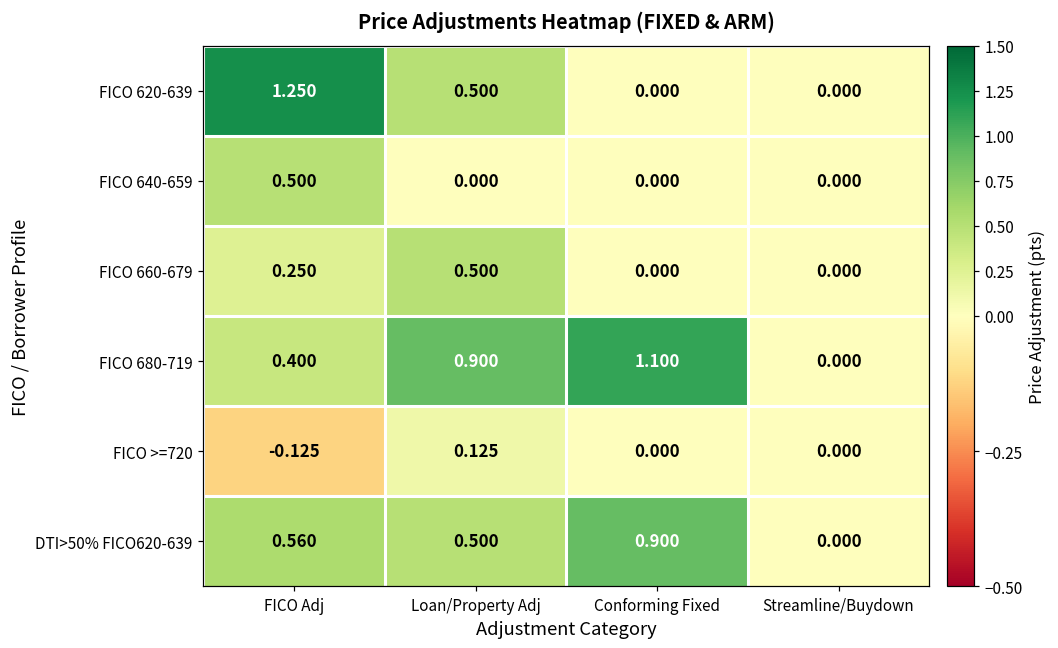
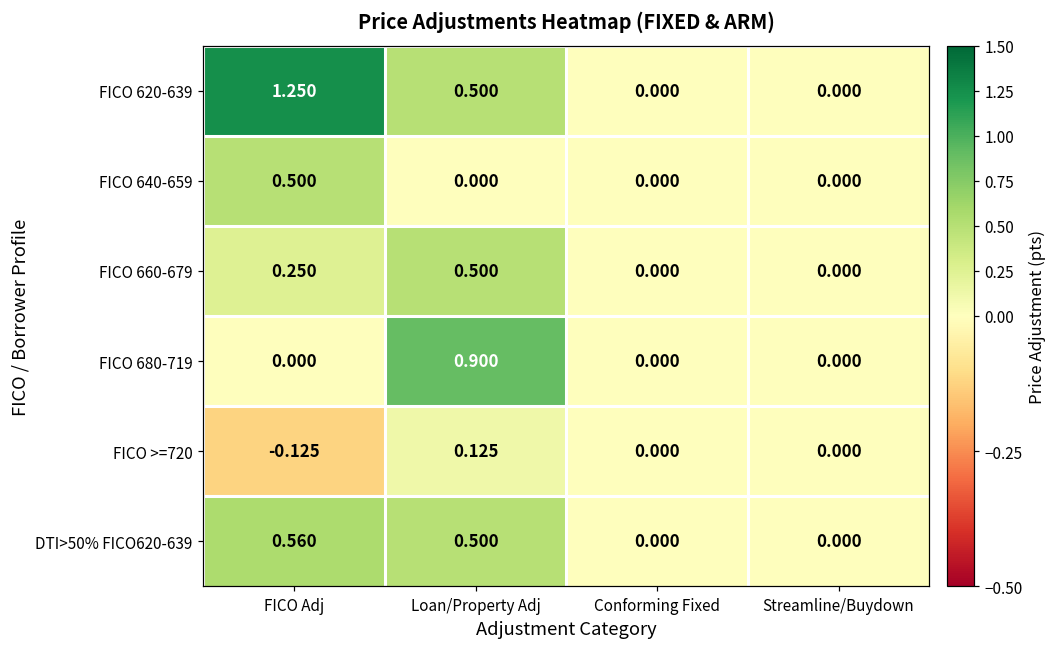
  {
    "FICO 620-639": {
      "FICO Adj": 1.250,
      "Loan/Property Adj": 0.500,
      "Conforming Fixed": 0.000,
      "Streamline/Buydown": 0.000
    },
    "FICO 640-659": {
      "FICO Adj": 0.500,
      "Loan/Property Adj": 0.000,
      "Conforming Fixed": 0.000,
      "Streamline/Buydown": 0.000
    },
    "FICO 660-679": {
      "FICO Adj": 0.250,
      "Loan/Property Adj": 0.500,
      "Conforming Fixed": 0.000,
      "Streamline/Buydown": 0.000
    },
    "FICO 680-719": {
-     "FICO Adj": 0.400,
+     "FICO Adj": 0.000,
      "Loan/Property Adj": 0.900,
-     "Conforming Fixed": 1.100,
+     "Conforming Fixed": 0.000,
      "Streamline/Buydown": 0.000
    },
    "FICO >=720": {
      "FICO Adj": -0.125,
      "Loan/Property Adj": 0.125,
      "Conforming Fixed": 0.000,
      "Streamline/Buydown": 0.000
    },
    "DTI>50% FICO620-639": {
      "FICO Adj": 0.560,
      "Loan/Property Adj": 0.500,
-     "Conforming Fixed": 0.900,
+     "Conforming Fixed": 0.000,
      "Streamline/Buydown": 0.000
    }
  }
